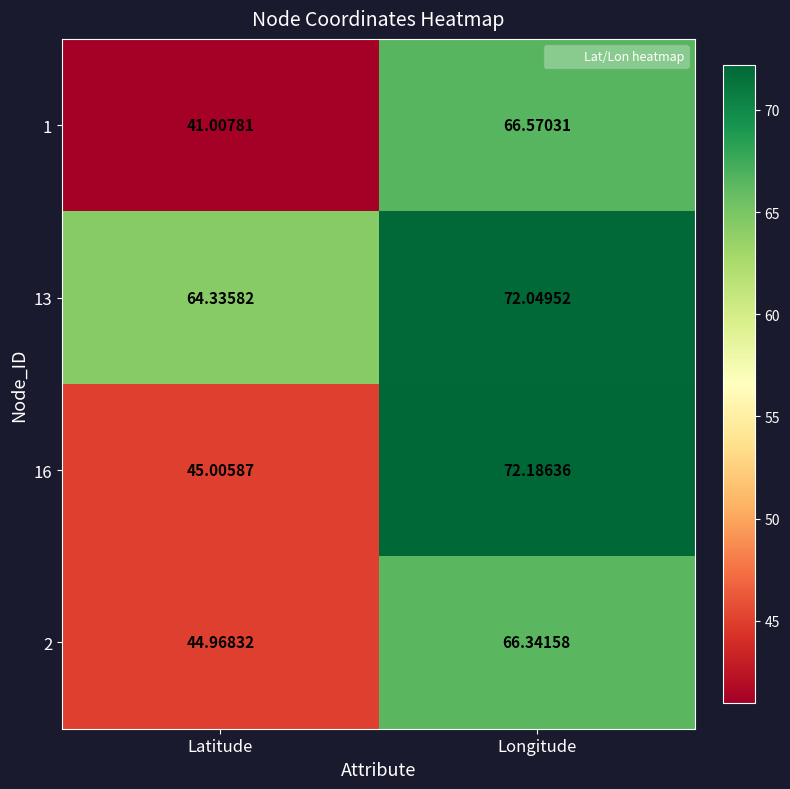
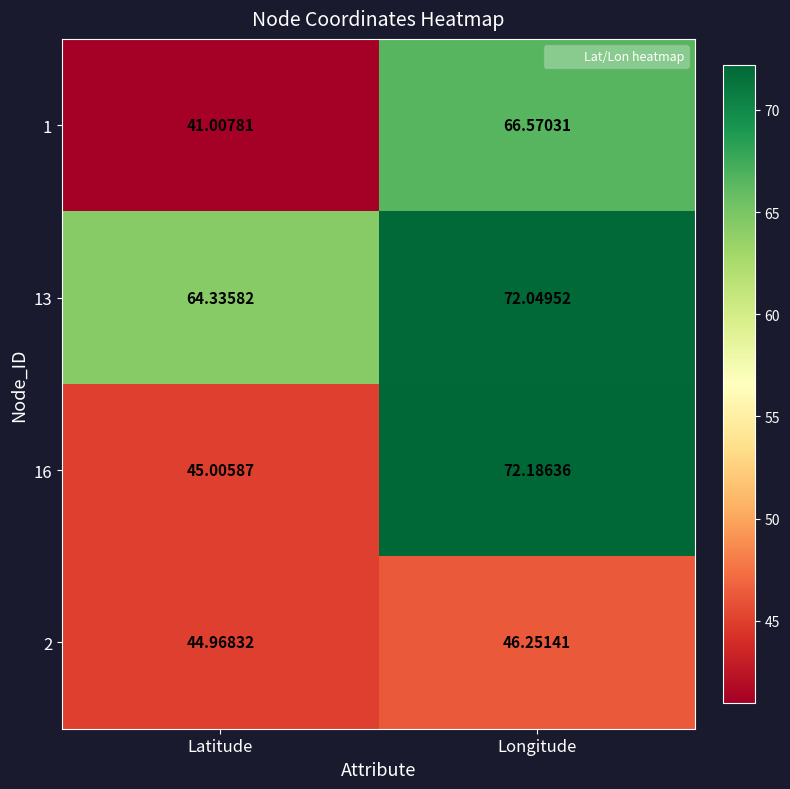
  {
    "1": {
      "Latitude": 41.00781,
      "Longitude": 66.57031
    },
    "13": {
      "Latitude": 64.33582,
      "Longitude": 72.04952
    },
    "16": {
      "Latitude": 45.00587,
      "Longitude": 72.18636
    },
    "2": {
      "Latitude": 44.96832,
-     "Longitude": 66.34158
+     "Longitude": 46.25141
    }
  }
